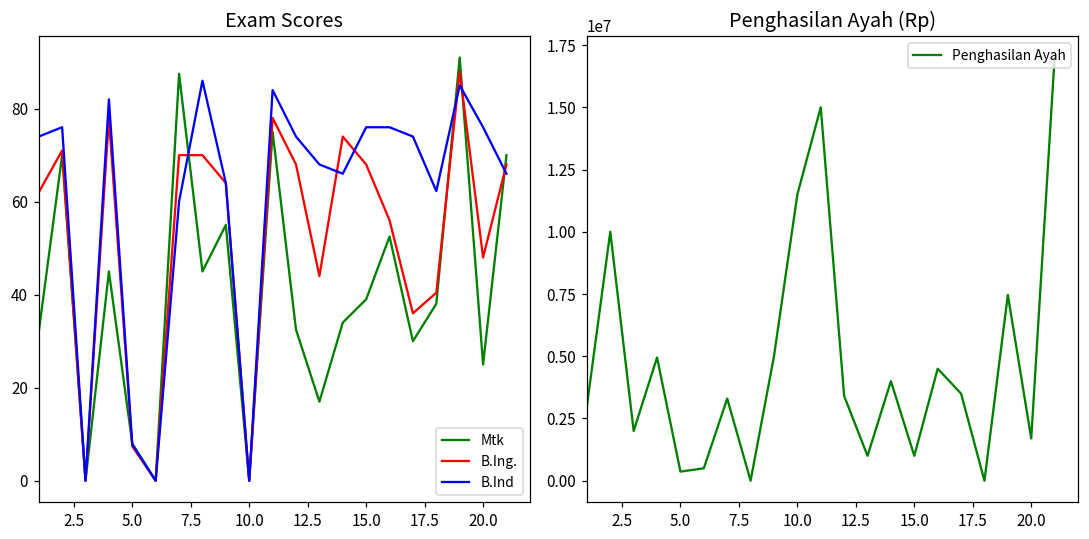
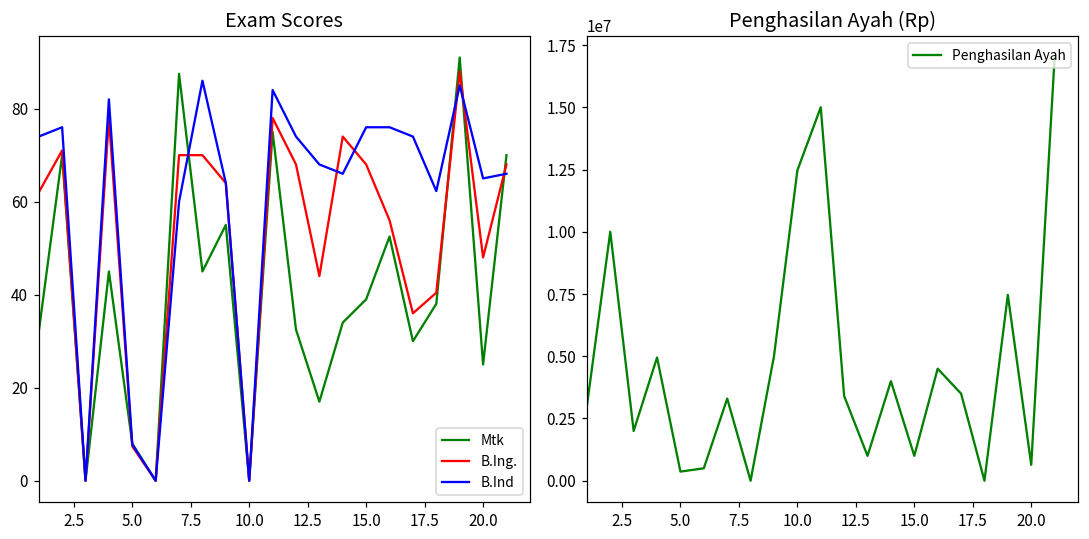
  {
    "Exam Scores": {
      "Mtk": {
        "15.0": 39,
        "20.0": 25
      },
      "B.Ing.": {
        "15.0": 68,
        "20.0": 48
      },
      "B.Ind": {
        "15.0": 76,
-       "20.0": 76
+       "20.0": 65
      }
    },
    "Penghasilan Ayah (Rp)": {
      "5.0": 400000,
-     "10.0": 11500000,
+     "10.0": 12500000,
      "15.0": 1000000,
-     "20.0": 1700000
+     "20.0": 600000
    }
  }
